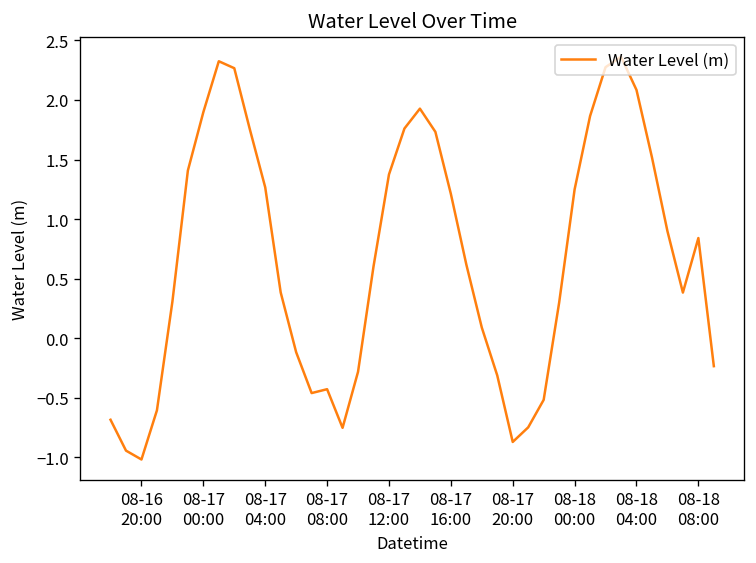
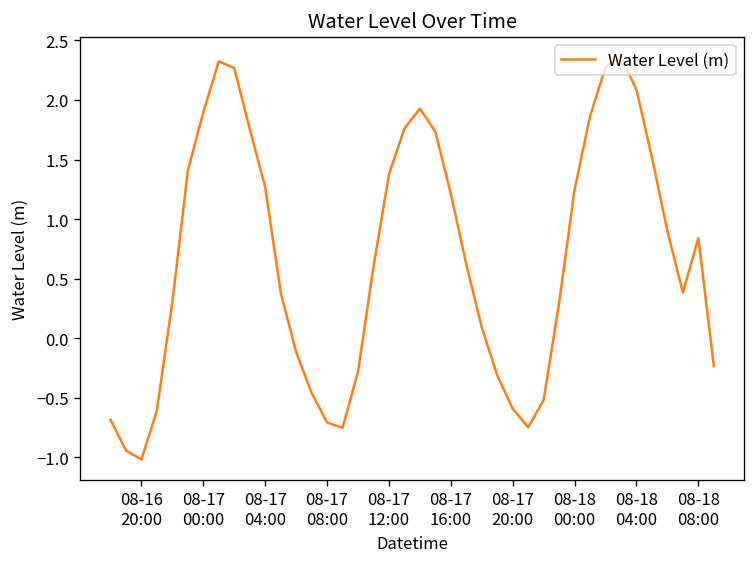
  {
    "08-16 20:00": -1.0,
    "08-17 00:00": 1.9,
    "08-17 04:00": 1.3,
-   "08-17 08:00": -0.4,
+   "08-17 08:00": -0.7,
    "08-17 12:00": 1.4,
    "08-17 16:00": 1.2,
-   "08-17 20:00": -0.9,
+   "08-17 20:00": -0.6,
    "08-18 00:00": 1.2,
    "08-18 04:00": 2.1,
    "08-18 08:00": 0.8
  }
